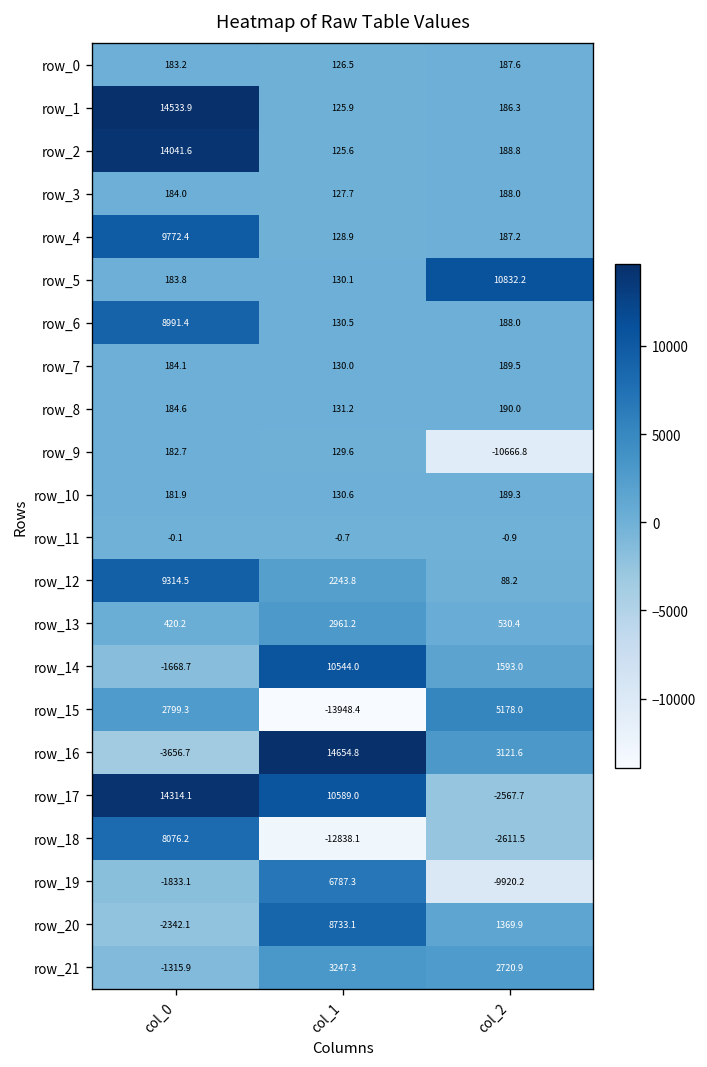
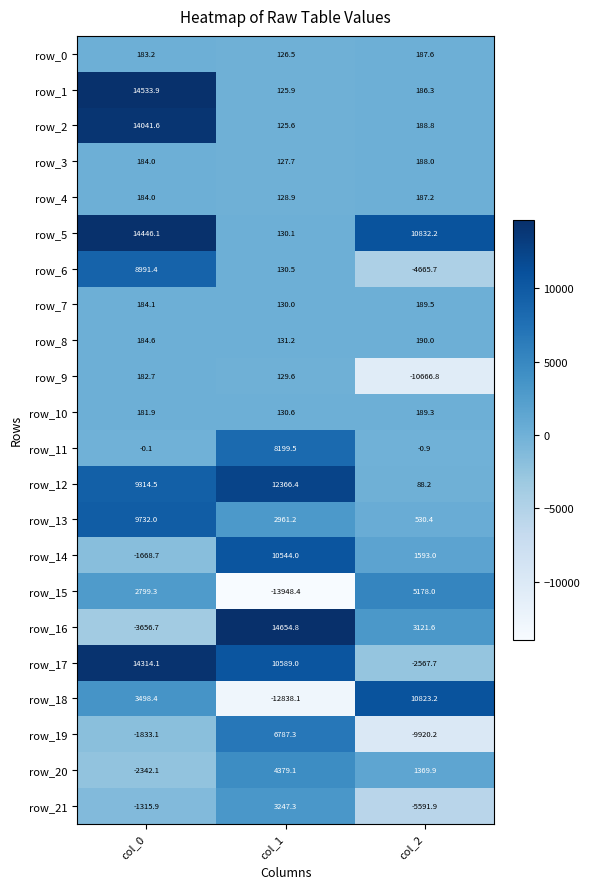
  {
    "row_0": {
      "col_0": 183.2,
      "col_1": 126.5,
      "col_2": 187.6
    },
    "row_1": {
      "col_0": 14533.9,
      "col_1": 125.9,
      "col_2": 186.3
    },
    "row_2": {
      "col_0": 14041.6,
      "col_1": 125.6,
      "col_2": 188.8
    },
    "row_3": {
      "col_0": 184.0,
      "col_1": 127.7,
      "col_2": 188.0
    },
    "row_4": {
-     "col_0": 9772.4,
+     "col_0": 184.0,
      "col_1": 128.9,
      "col_2": 187.2
    },
    "row_5": {
-     "col_0": 183.8,
+     "col_0": 14446.1,
      "col_1": 130.1,
      "col_2": 10832.2
    },
    "row_6": {
      "col_0": 8991.4,
      "col_1": 130.5,
-     "col_2": 188.0
+     "col_2": -4665.7
    },
    "row_7": {
      "col_0": 184.1,
      "col_1": 130.0,
      "col_2": 189.5
    },
    "row_8": {
      "col_0": 184.6,
      "col_1": 131.2,
      "col_2": 190.0
    },
    "row_9": {
      "col_0": 182.7,
      "col_1": 129.6,
      "col_2": -10666.8
    },
    "row_10": {
      "col_0": 181.9,
      "col_1": 130.6,
      "col_2": 189.3
    },
    "row_11": {
      "col_0": -0.1,
-     "col_1": -0.7,
+     "col_1": 8199.5,
      "col_2": -0.9
    },
    "row_12": {
      "col_0": 9314.5,
-     "col_1": 2243.8,
+     "col_1": 12366.4,
      "col_2": 88.2
    },
    "row_13": {
-     "col_0": 420.2,
+     "col_0": 9732.0,
      "col_1": 2961.2,
      "col_2": 530.4
    },
    "row_14": {
      "col_0": -1668.7,
      "col_1": 10544.0,
      "col_2": 1593.0
    },
    "row_15": {
      "col_0": 2799.3,
      "col_1": -13948.4,
      "col_2": 5178.0
    },
    "row_16": {
      "col_0": -3656.7,
      "col_1": 14654.8,
      "col_2": 3121.6
    },
    "row_17": {
      "col_0": 14314.1,
      "col_1": 10589.0,
      "col_2": -2567.7
    },
    "row_18": {
-     "col_0": 8076.2,
+     "col_0": 3498.4,
      "col_1": -12838.1,
-     "col_2": -2611.5
+     "col_2": 10823.2
    },
    "row_19": {
      "col_0": -1833.1,
      "col_1": 6787.3,
      "col_2": -9920.2
    },
    "row_20": {
      "col_0": -2342.1,
-     "col_1": 8733.1,
+     "col_1": 4379.1,
      "col_2": 1369.9
    },
    "row_21": {
      "col_0": -1315.9,
      "col_1": 3247.3,
-     "col_2": 2720.9
+     "col_2": -5591.9
    }
  }
